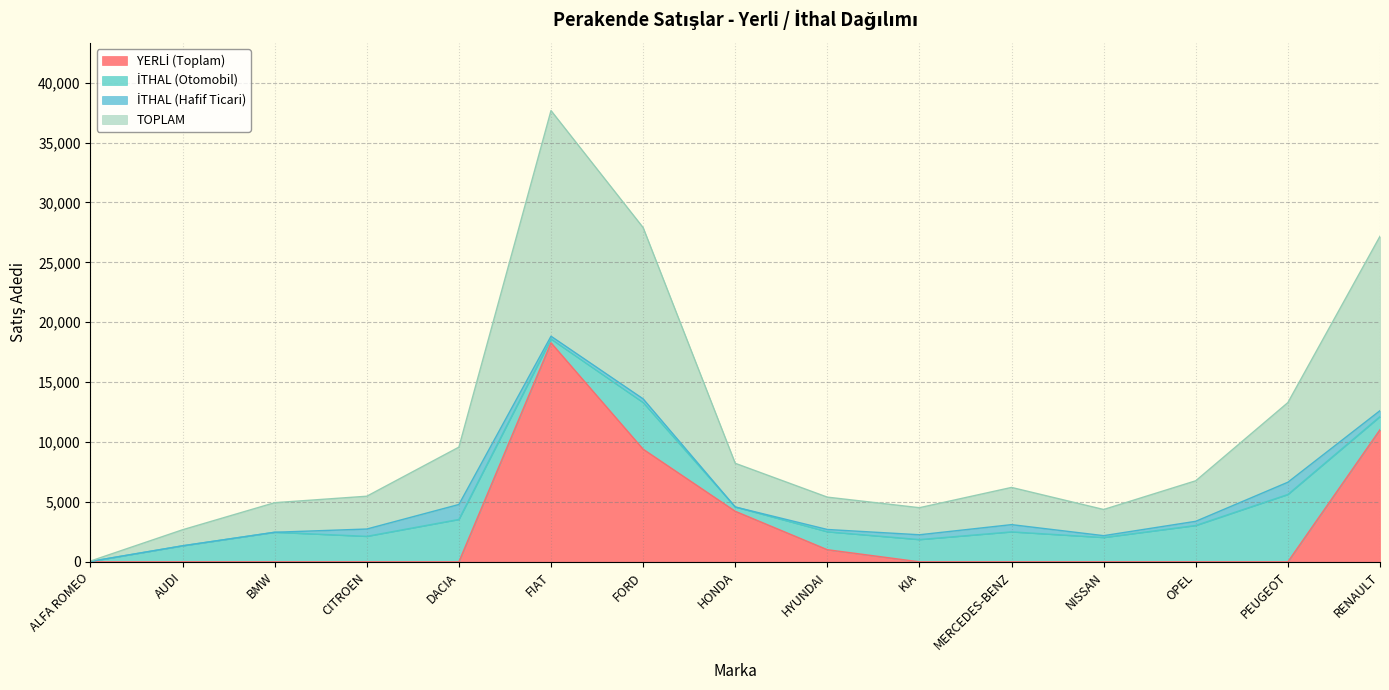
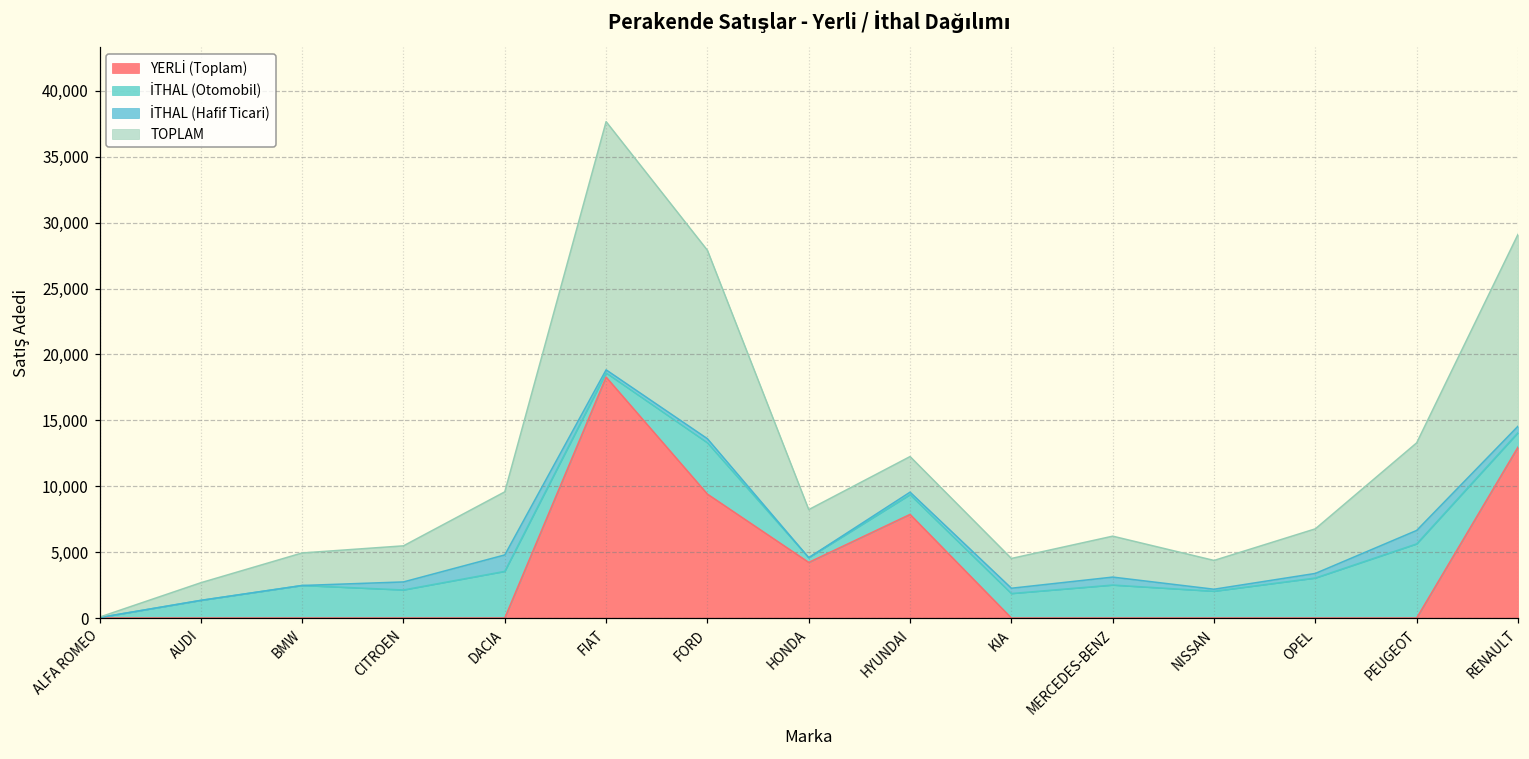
  {
    "YERLİ (Toplam)": {
      "AUDI": "0",
      "BMW": "0",
      "CITROEN": "0",
      "DACIA": "0",
      "FIAT": "18,300",
      "FORD": "9,400",
      "HONDA": "4,200",
-     "HYUNDAI": "1,000",
+     "HYUNDAI": "7,900",
      "KIA": "0",
      "MERCEDES-BENZ": "0",
      "NISSAN": "0",
      "OPEL": "0",
      "PEUGEOT": "0",
-     "RENAULT": "11,000"
+     "RENAULT": "13,000"
    },
    "TOPLAM": {
      "AUDI": "1,300",
      "BMW": "2,500",
      "CITROEN": "2,700",
      "DACIA": "4,800",
      "FIAT": "18,800",
      "FORD": "14,300",
      "HONDA": "3,600",
      "HYUNDAI": "2,700",
      "KIA": "2,300",
      "MERCEDES-BENZ": "3,100",
      "NISSAN": "2,200",
      "OPEL": "3,400",
      "PEUGEOT": "6,600",
      "RENAULT": "14,600"
    }
  }
